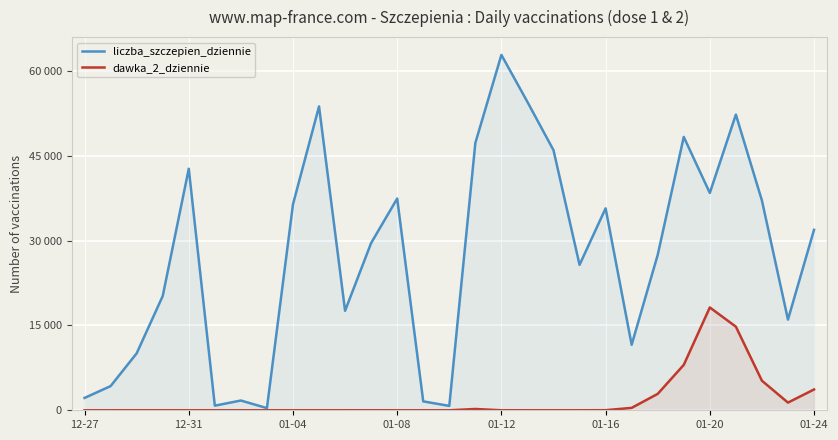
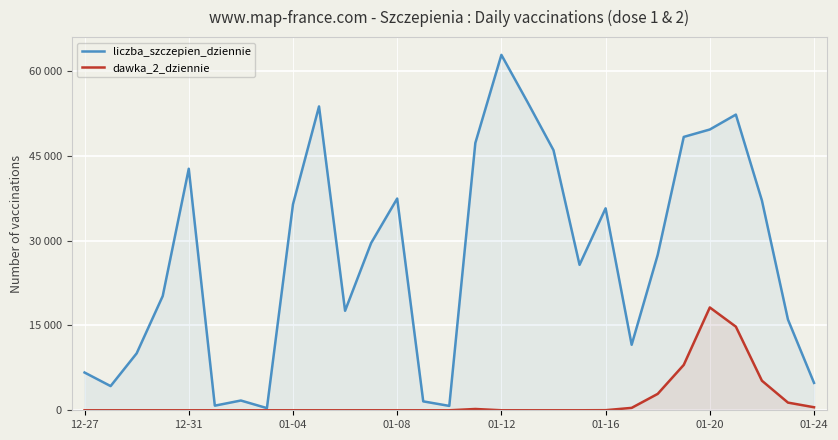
  {
    "liczba_szczepien_dziennie": {
-     "12-27": 2000,
+     "12-27": 7000,
      "12-31": 43000,
      "01-04": 36000,
      "01-08": 37000,
      "01-12": 63000,
      "01-16": 36000,
-     "01-20": 38000,
-     "01-24": 32000
+     "01-20": 50000,
+     "01-24": 5000
    },
    "dawka_2_dziennie": {
      "12-27": 0,
      "12-31": 0,
      "01-04": 0,
      "01-08": 0,
      "01-12": 0,
      "01-16": 0,
      "01-20": 18000,
-     "01-24": 4000
+     "01-24": 1000
    }
  }
